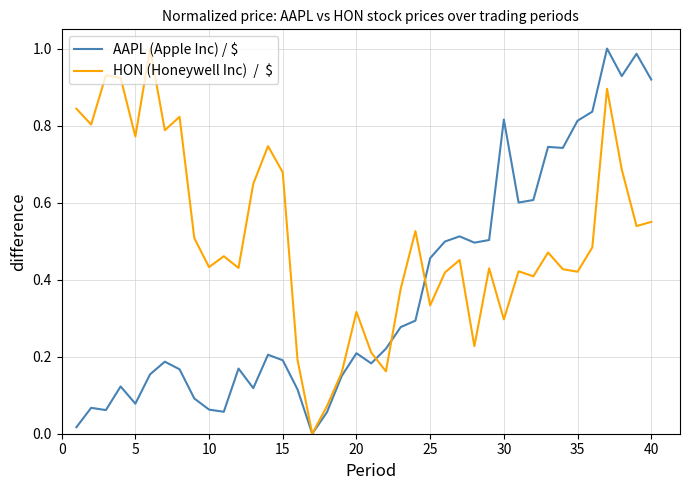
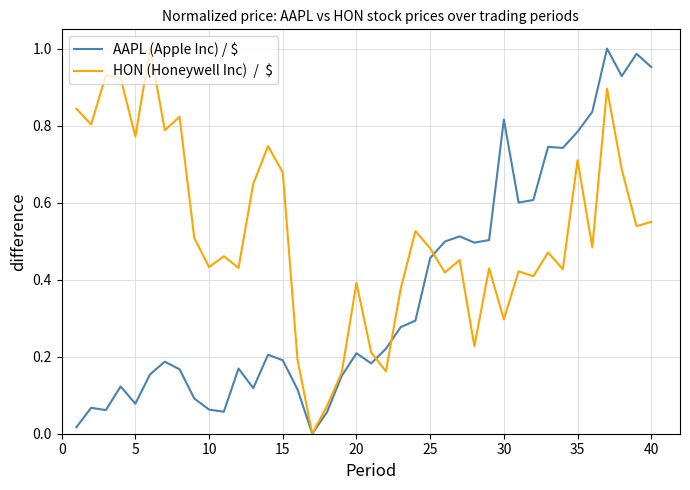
  {
    "AAPL (Apple Inc) / $": {
      "5": 0.08,
      "10": 0.06,
      "15": 0.19,
      "20": 0.21,
      "25": 0.46,
      "30": 0.82,
-     "35": 0.81,
-     "40": 0.92
+     "35": 0.78,
+     "40": 0.95
    },
    "HON (Honeywell Inc) / $": {
      "5": 0.77,
      "10": 0.43,
      "15": 0.68,
-     "20": 0.32,
-     "25": 0.33,
+     "20": 0.39,
+     "25": 0.48,
      "30": 0.30,
-     "35": 0.42,
+     "35": 0.71,
      "40": 0.55
    }
  }
